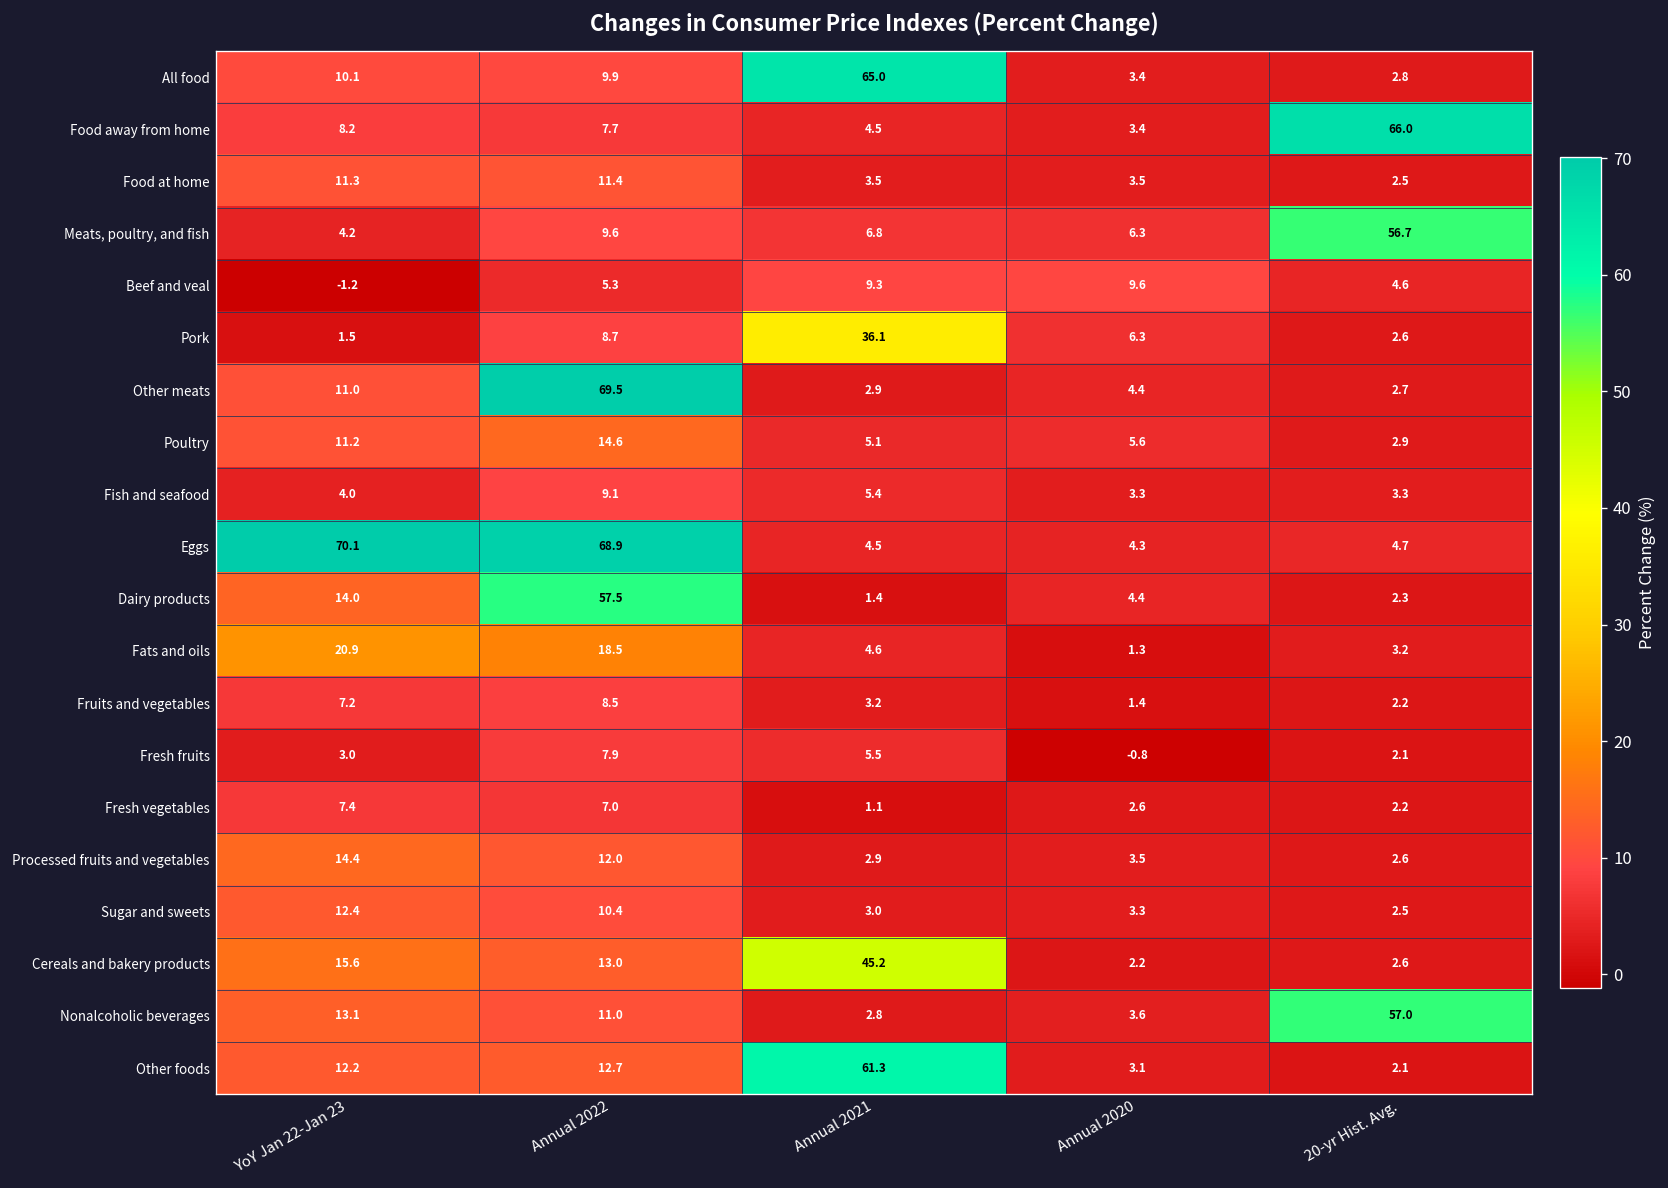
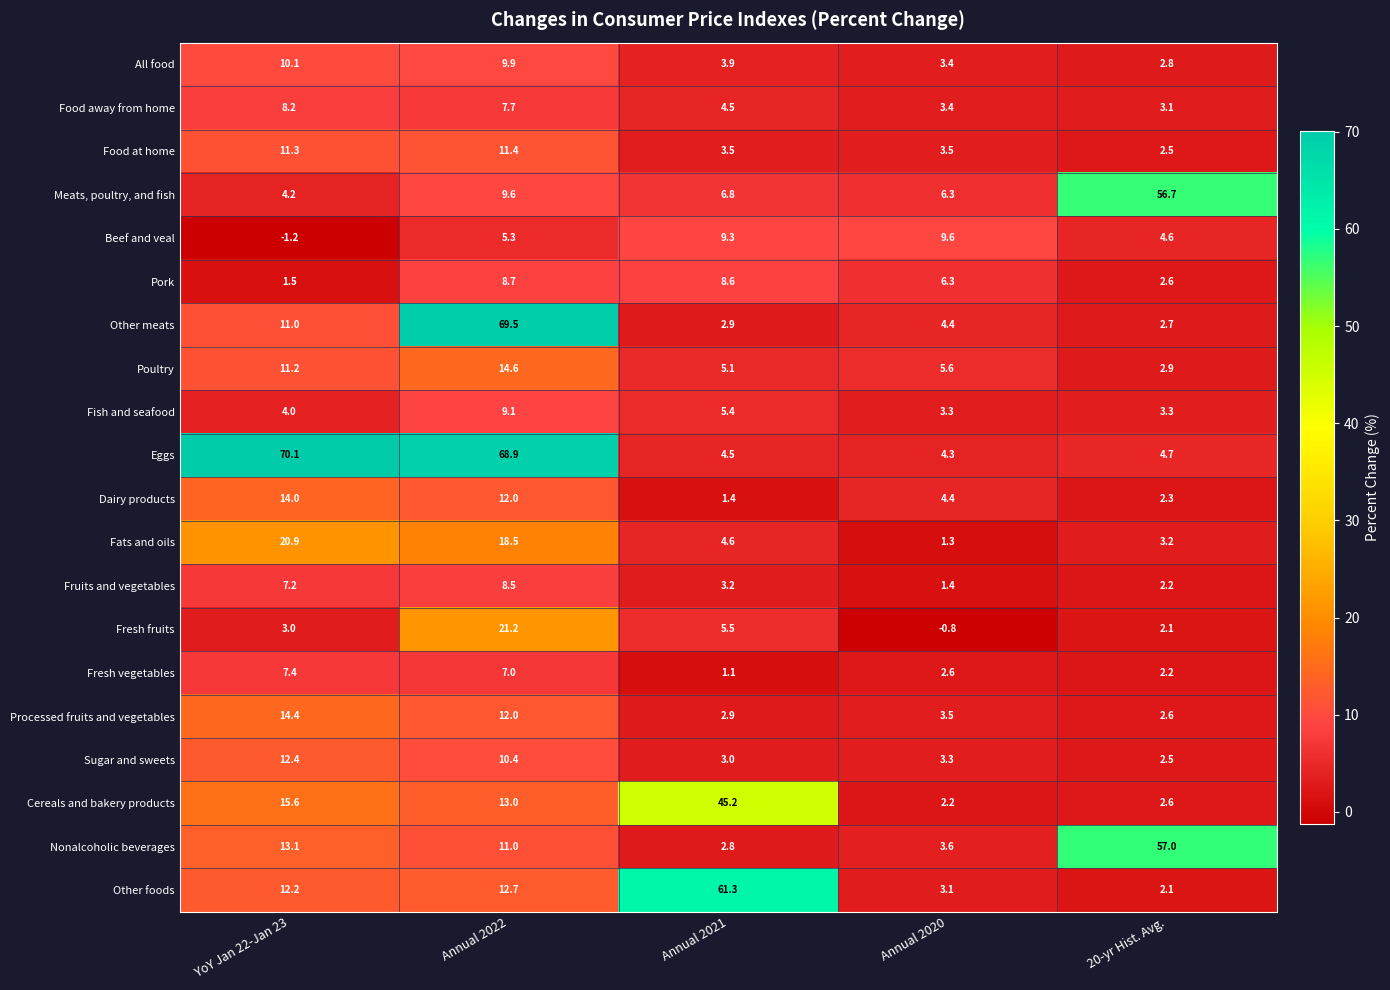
  {
    "All food": {
      "YoY Jan 22-Jan 23": 10.1,
      "Annual 2022": 9.9,
-     "Annual 2021": 65.0,
+     "Annual 2021": 3.9,
      "Annual 2020": 3.4,
      "20-yr Hist. Avg.": 2.8
    },
    "Food away from home": {
      "YoY Jan 22-Jan 23": 8.2,
      "Annual 2022": 7.7,
      "Annual 2021": 4.5,
      "Annual 2020": 3.4,
-     "20-yr Hist. Avg.": 66.0
+     "20-yr Hist. Avg.": 3.1
    },
    "Food at home": {
      "YoY Jan 22-Jan 23": 11.3,
      "Annual 2022": 11.4,
      "Annual 2021": 3.5,
      "Annual 2020": 3.5,
      "20-yr Hist. Avg.": 2.5
    },
    "Meats, poultry, and fish": {
      "YoY Jan 22-Jan 23": 4.2,
      "Annual 2022": 9.6,
      "Annual 2021": 6.8,
      "Annual 2020": 6.3,
      "20-yr Hist. Avg.": 56.7
    },
    "Beef and veal": {
      "YoY Jan 22-Jan 23": -1.2,
      "Annual 2022": 5.3,
      "Annual 2021": 9.3,
      "Annual 2020": 9.6,
      "20-yr Hist. Avg.": 4.6
    },
    "Pork": {
      "YoY Jan 22-Jan 23": 1.5,
      "Annual 2022": 8.7,
-     "Annual 2021": 36.1,
+     "Annual 2021": 8.6,
      "Annual 2020": 6.3,
      "20-yr Hist. Avg.": 2.6
    },
    "Other meats": {
      "YoY Jan 22-Jan 23": 11.0,
      "Annual 2022": 69.5,
      "Annual 2021": 2.9,
      "Annual 2020": 4.4,
      "20-yr Hist. Avg.": 2.7
    },
    "Poultry": {
      "YoY Jan 22-Jan 23": 11.2,
      "Annual 2022": 14.6,
      "Annual 2021": 5.1,
      "Annual 2020": 5.6,
      "20-yr Hist. Avg.": 2.9
    },
    "Fish and seafood": {
      "YoY Jan 22-Jan 23": 4.0,
      "Annual 2022": 9.1,
      "Annual 2021": 5.4,
      "Annual 2020": 3.3,
      "20-yr Hist. Avg.": 3.3
    },
    "Eggs": {
      "YoY Jan 22-Jan 23": 70.1,
      "Annual 2022": 68.9,
      "Annual 2021": 4.5,
      "Annual 2020": 4.3,
      "20-yr Hist. Avg.": 4.7
    },
    "Dairy products": {
      "YoY Jan 22-Jan 23": 14.0,
-     "Annual 2022": 57.5,
+     "Annual 2022": 12.0,
      "Annual 2021": 1.4,
      "Annual 2020": 4.4,
      "20-yr Hist. Avg.": 2.3
    },
    "Fats and oils": {
      "YoY Jan 22-Jan 23": 20.9,
      "Annual 2022": 18.5,
      "Annual 2021": 4.6,
      "Annual 2020": 1.3,
      "20-yr Hist. Avg.": 3.2
    },
    "Fruits and vegetables": {
      "YoY Jan 22-Jan 23": 7.2,
      "Annual 2022": 8.5,
      "Annual 2021": 3.2,
      "Annual 2020": 1.4,
      "20-yr Hist. Avg.": 2.2
    },
    "Fresh fruits": {
      "YoY Jan 22-Jan 23": 3.0,
-     "Annual 2022": 7.9,
+     "Annual 2022": 21.2,
      "Annual 2021": 5.5,
      "Annual 2020": -0.8,
      "20-yr Hist. Avg.": 2.1
    },
    "Fresh vegetables": {
      "YoY Jan 22-Jan 23": 7.4,
      "Annual 2022": 7.0,
      "Annual 2021": 1.1,
      "Annual 2020": 2.6,
      "20-yr Hist. Avg.": 2.2
    },
    "Processed fruits and vegetables": {
      "YoY Jan 22-Jan 23": 14.4,
      "Annual 2022": 12.0,
      "Annual 2021": 2.9,
      "Annual 2020": 3.5,
      "20-yr Hist. Avg.": 2.6
    },
    "Sugar and sweets": {
      "YoY Jan 22-Jan 23": 12.4,
      "Annual 2022": 10.4,
      "Annual 2021": 3.0,
      "Annual 2020": 3.3,
      "20-yr Hist. Avg.": 2.5
    },
    "Cereals and bakery products": {
      "YoY Jan 22-Jan 23": 15.6,
      "Annual 2022": 13.0,
      "Annual 2021": 45.2,
      "Annual 2020": 2.2,
      "20-yr Hist. Avg.": 2.6
    },
    "Nonalcoholic beverages": {
      "YoY Jan 22-Jan 23": 13.1,
      "Annual 2022": 11.0,
      "Annual 2021": 2.8,
      "Annual 2020": 3.6,
      "20-yr Hist. Avg.": 57.0
    },
    "Other foods": {
      "YoY Jan 22-Jan 23": 12.2,
      "Annual 2022": 12.7,
      "Annual 2021": 61.3,
      "Annual 2020": 3.1,
      "20-yr Hist. Avg.": 2.1
    }
  }
